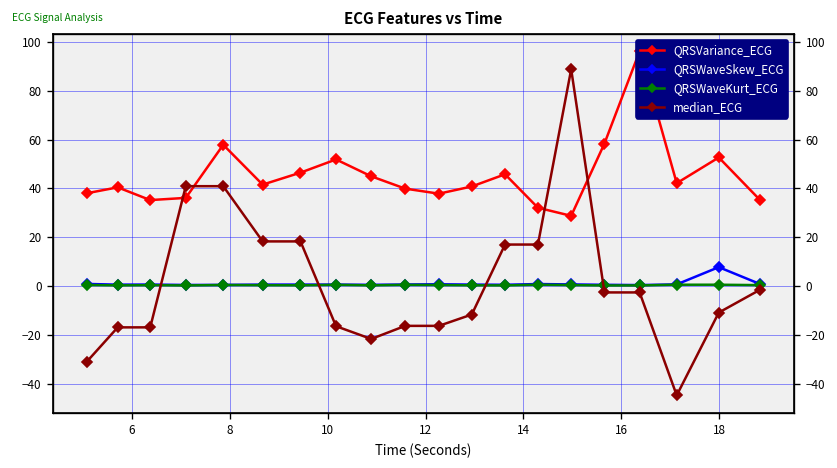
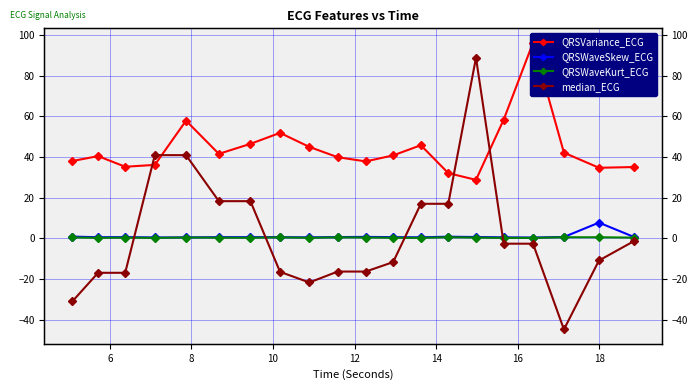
  {
    "QRSVariance_ECG": {
-     "18": 53
+     "18": 35
    },
    "QRSWaveSkew_ECG": {
      "18": 8
    },
    "QRSWaveKurt_ECG": {
      "18": 1
    },
    "median_ECG": {
      "18": -11
    }
  }
